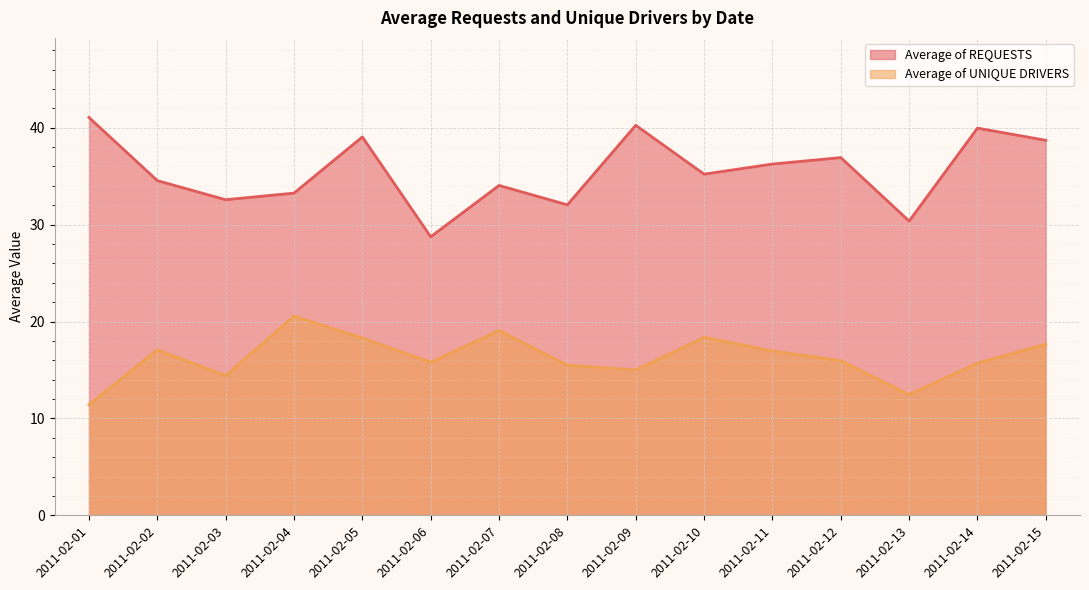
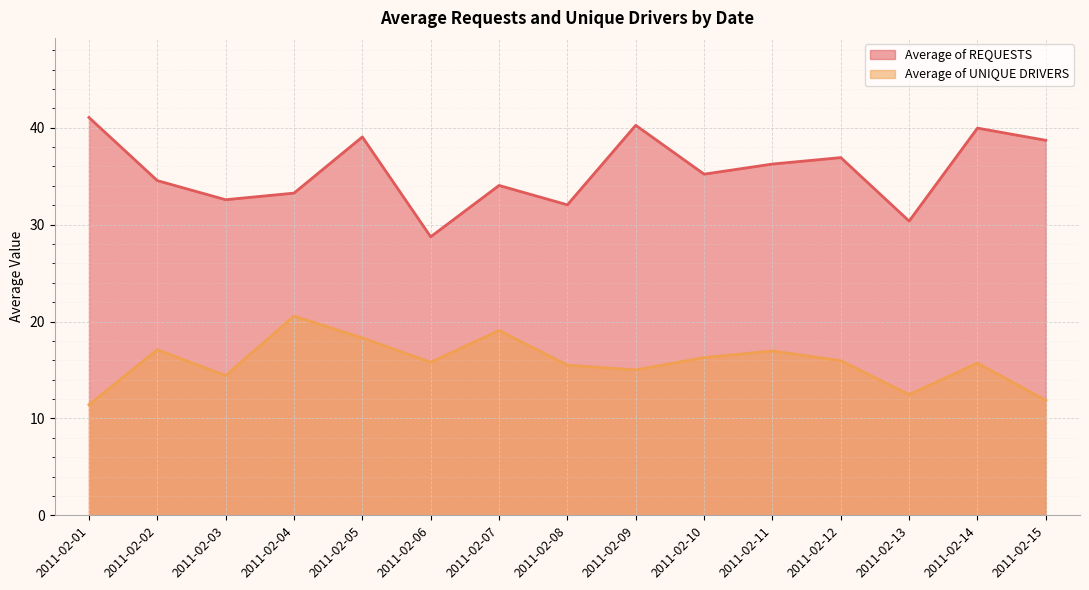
  {
    "Average of REQUESTS": {
      "2011-02-01": 41,
      "2011-02-02": 35,
      "2011-02-03": 33,
      "2011-02-04": 33,
      "2011-02-05": 39,
      "2011-02-06": 29,
      "2011-02-07": 34,
      "2011-02-08": 32,
      "2011-02-09": 40,
      "2011-02-10": 35,
      "2011-02-11": 36,
      "2011-02-12": 37,
      "2011-02-13": 30,
      "2011-02-14": 40,
      "2011-02-15": 39
    },
    "Average of UNIQUE DRIVERS": {
      "2011-02-01": 11,
      "2011-02-02": 17,
      "2011-02-03": 14,
      "2011-02-04": 21,
      "2011-02-05": 18,
      "2011-02-06": 16,
      "2011-02-07": 19,
      "2011-02-08": 15,
      "2011-02-09": 15,
-     "2011-02-10": 18,
+     "2011-02-10": 16,
      "2011-02-11": 17,
      "2011-02-12": 16,
      "2011-02-13": 12,
      "2011-02-14": 16,
-     "2011-02-15": 18
+     "2011-02-15": 12
    }
  }
